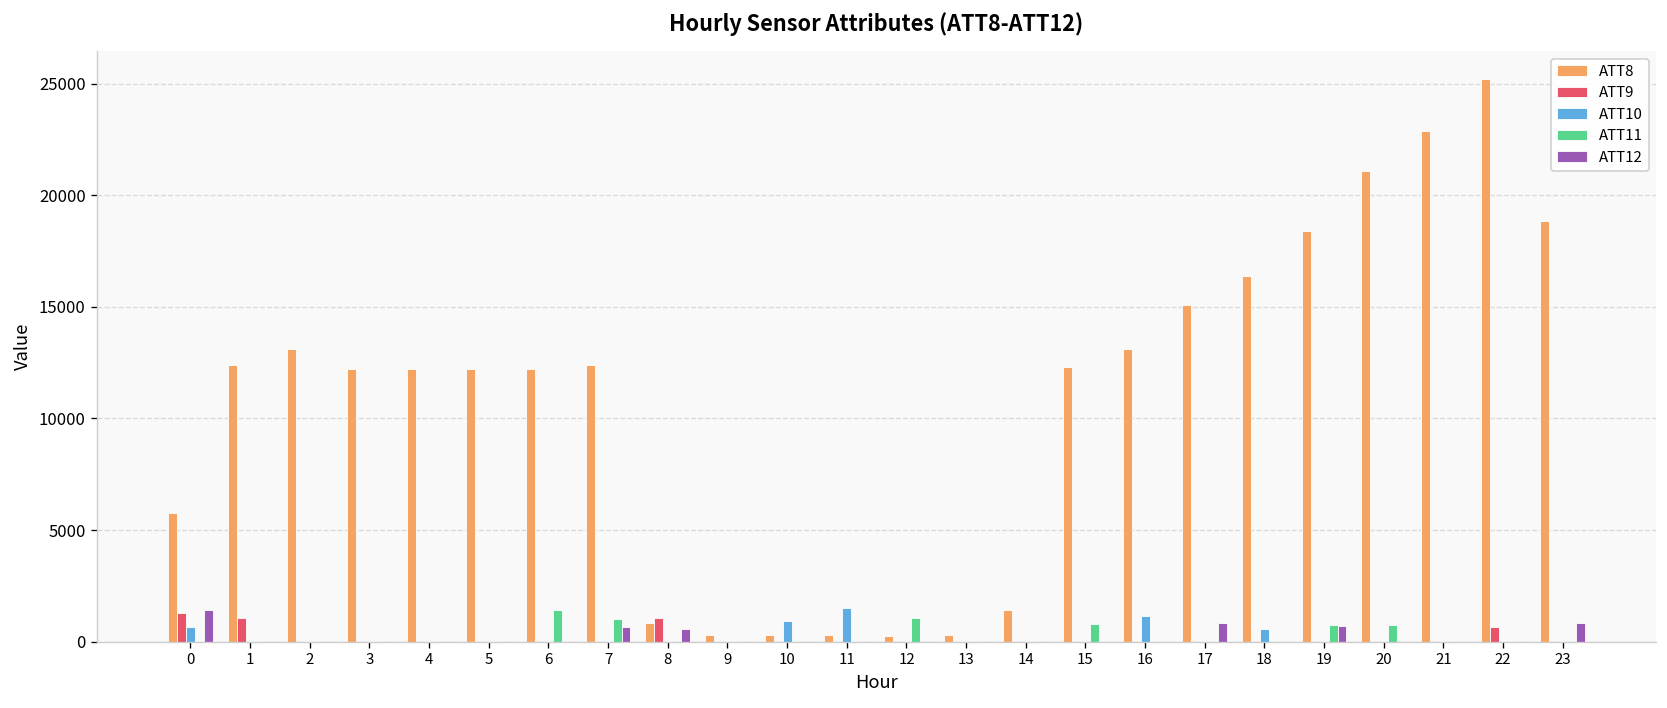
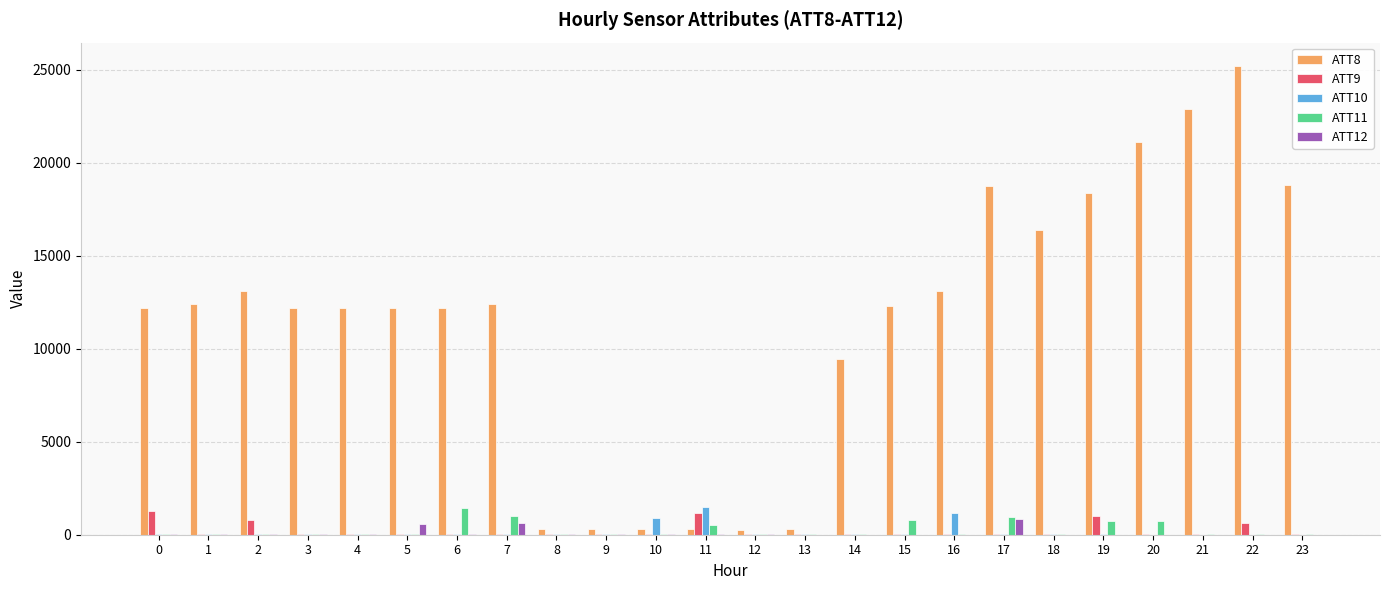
  {
    "ATT8": {
-     "0": 5800,
+     "0": 12200,
      "1": 12400,
      "2": 13100,
      "3": 12200,
      "4": 12200,
      "5": 12200,
      "6": 12200,
      "7": 12400,
-     "8": 800,
+     "8": 300,
      "9": 300,
      "10": 300,
      "11": 300,
      "12": 300,
      "13": 300,
-     "14": 1400,
+     "14": 9500,
      "15": 12300,
      "16": 13100,
-     "17": 15100,
+     "17": 18800,
      "18": 16400,
      "19": 18400,
      "20": 21100,
      "21": 22900,
      "22": 25200,
      "23": 18800
    },
    "ATT9": {
      "0": 1300,
-     "1": 1100,
-     "2": 0,
-     "8": 1100,
-     "11": 0,
-     "19": 0,
+     "1": 0,
+     "2": 800,
+     "8": 0,
+     "11": 1200,
+     "19": 1000,
      "22": 600
    },
    "ATT10": {
-     "0": 600,
+     "0": 0,
      "10": 900,
      "11": 1500,
      "16": 1100,
-     "18": 600
+     "18": 0
    },
    "ATT11": {
      "6": 1400,
      "7": 1000,
-     "11": 0,
-     "12": 1100,
+     "11": 500,
+     "12": 0,
      "15": 800,
-     "17": 0,
+     "17": 900,
      "19": 700,
      "20": 800
    },
    "ATT12": {
-     "0": 1400,
-     "5": 0,
+     "0": 0,
+     "5": 600,
      "7": 600,
-     "8": 600,
+     "8": 0,
      "17": 900,
-     "19": 700,
-     "23": 800
+     "19": 0,
+     "23": 0
    }
  }
